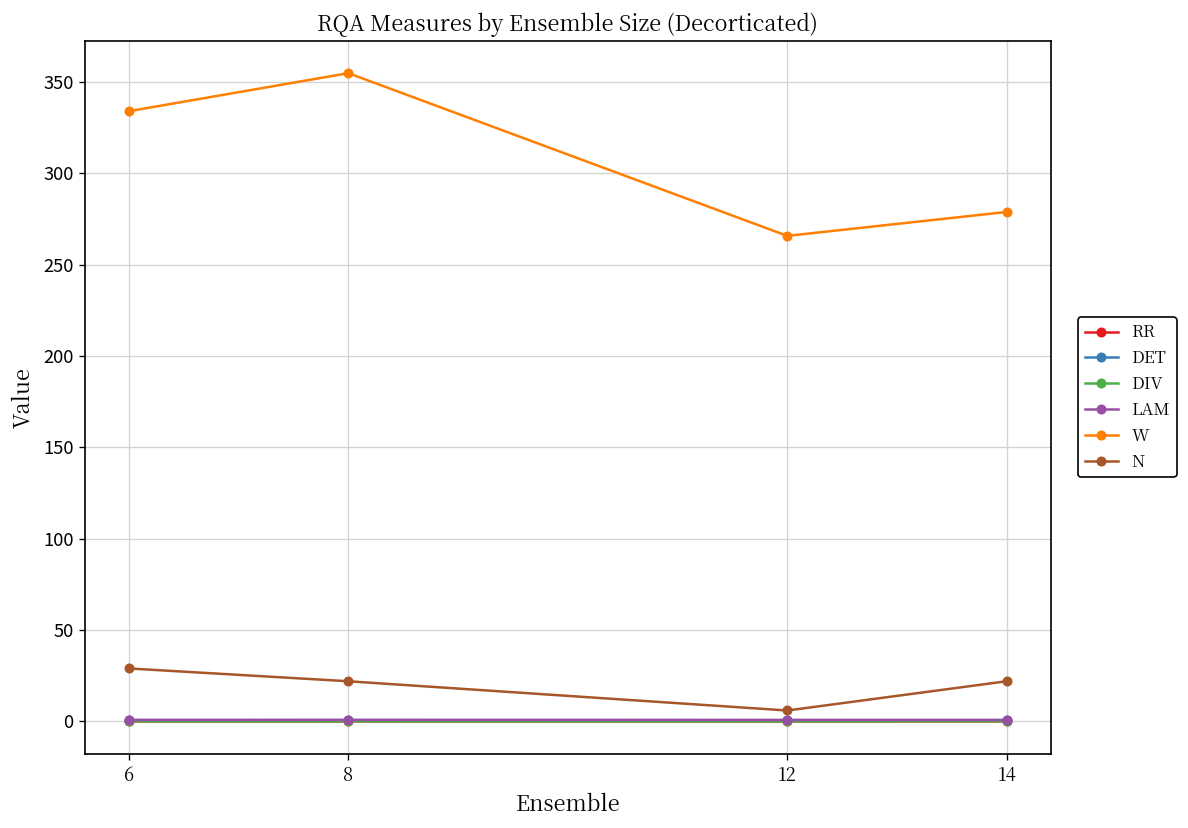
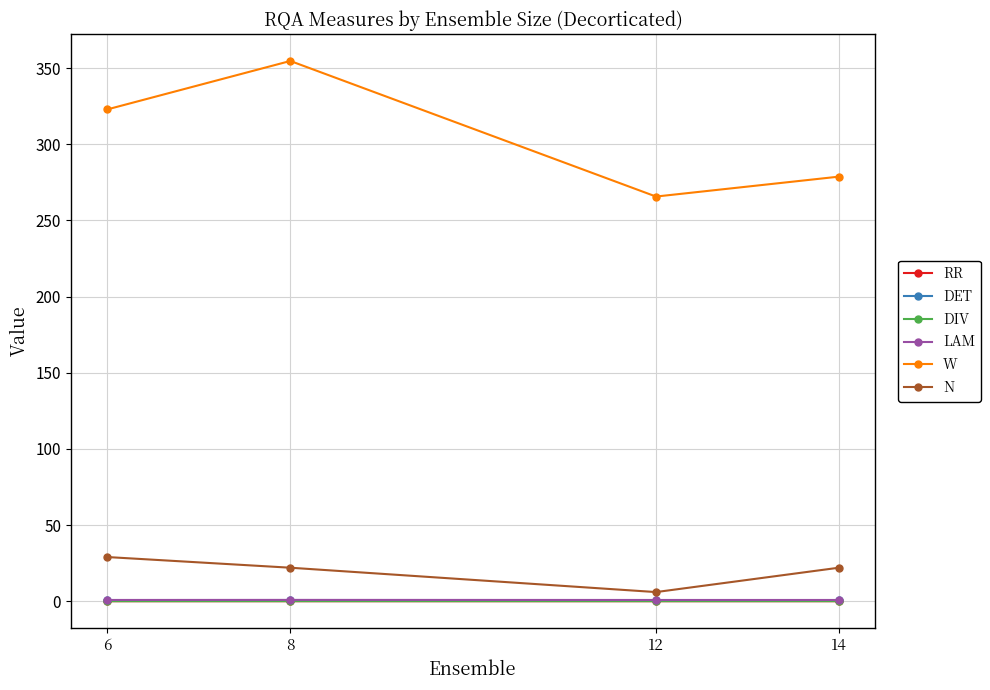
  {
    "W": {
-     "6": 334,
+     "6": 323,
      "8": 355,
      "12": 266,
      "14": 279
    },
    "N": {
      "6": 29,
      "8": 22,
      "12": 6,
      "14": 22
    }
  }
